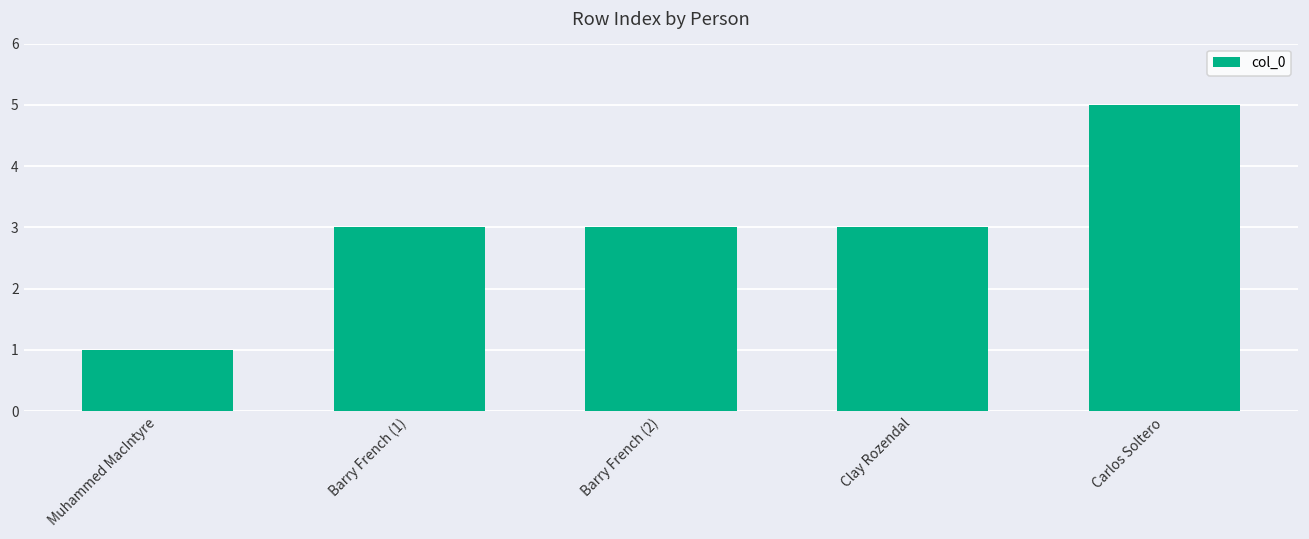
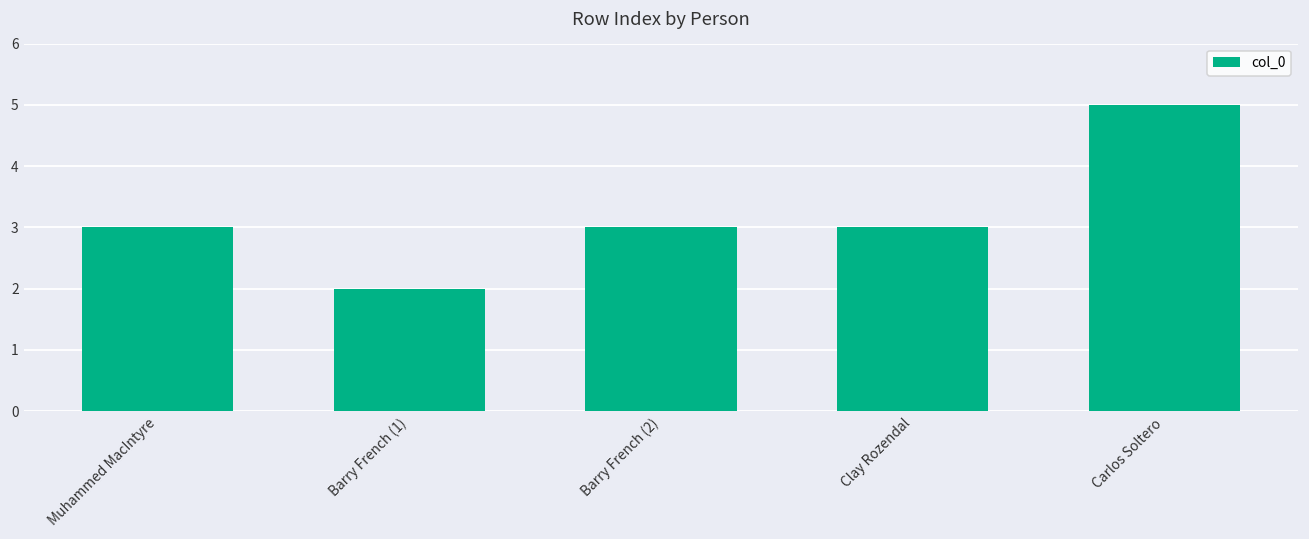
  {
-   "Muhammed MacIntyre": 1,
-   "Barry French (1)": 3,
+   "Muhammed MacIntyre": 3,
+   "Barry French (1)": 2,
    "Barry French (2)": 3,
    "Clay Rozendal": 3,
    "Carlos Soltero": 5
  }
